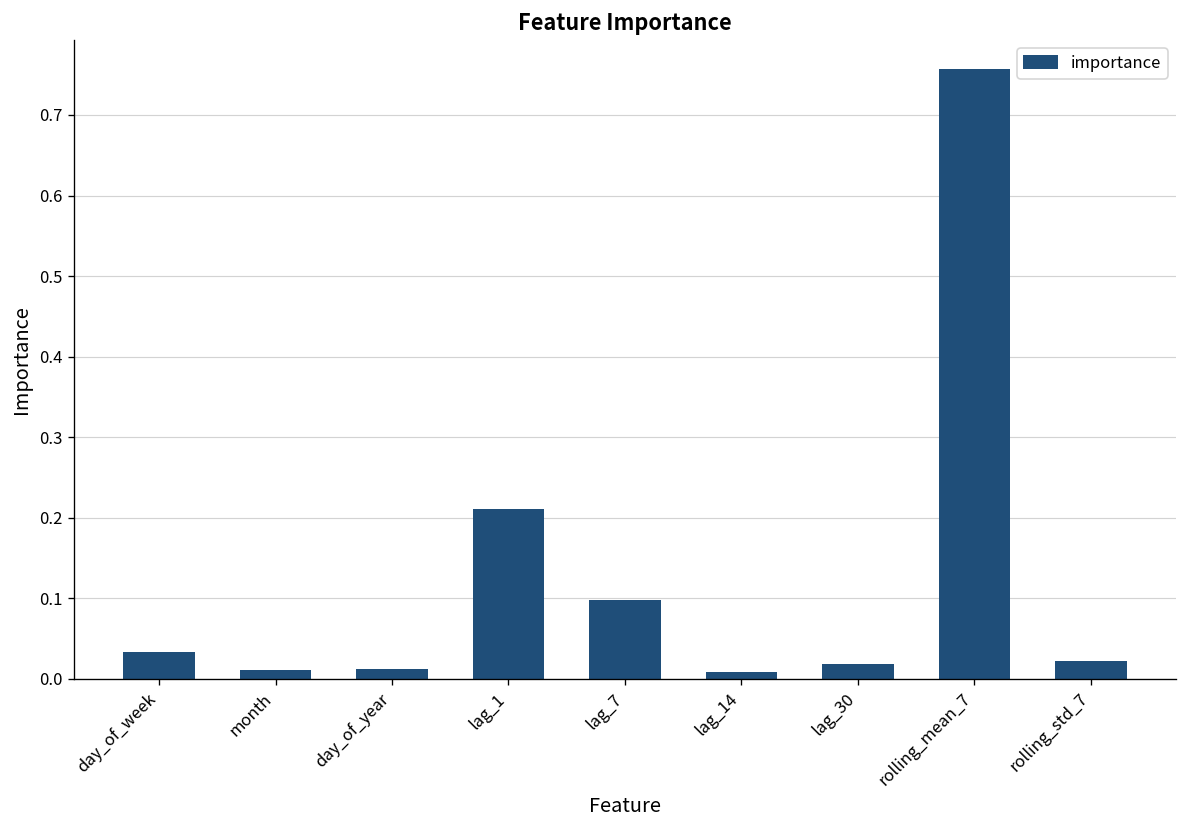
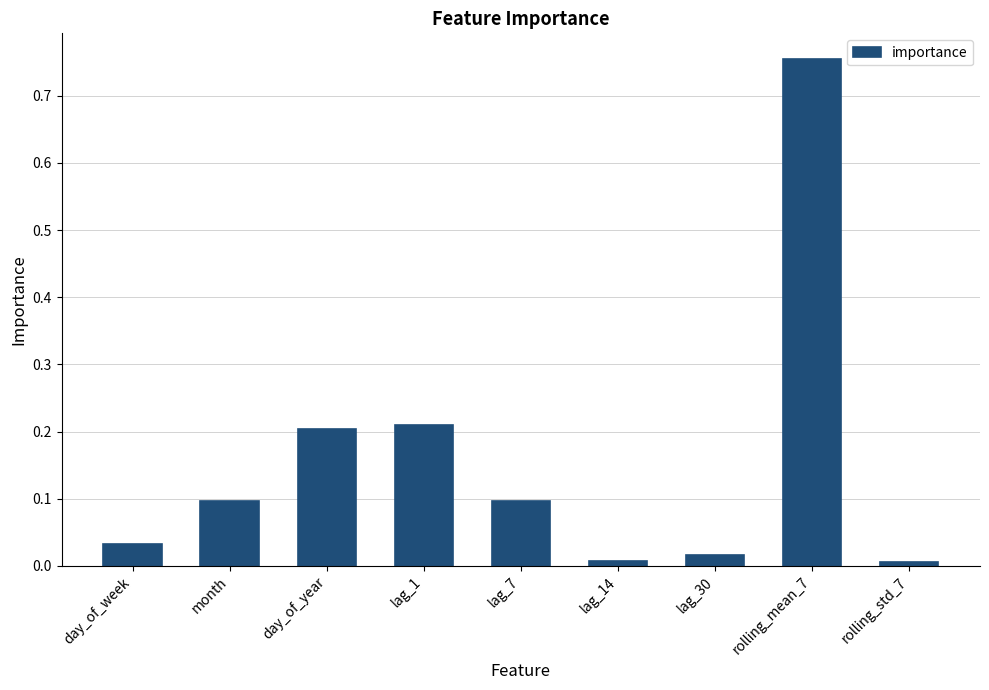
  {
    "day_of_week": 0.03,
-   "month": 0.01,
-   "day_of_year": 0.01,
+   "month": 0.10,
+   "day_of_year": 0.20,
    "lag_1": 0.21,
    "lag_7": 0.10,
    "lag_14": 0.01,
    "lag_30": 0.02,
    "rolling_mean_7": 0.76,
-   "rolling_std_7": 0.02
+   "rolling_std_7": 0.01
  }
